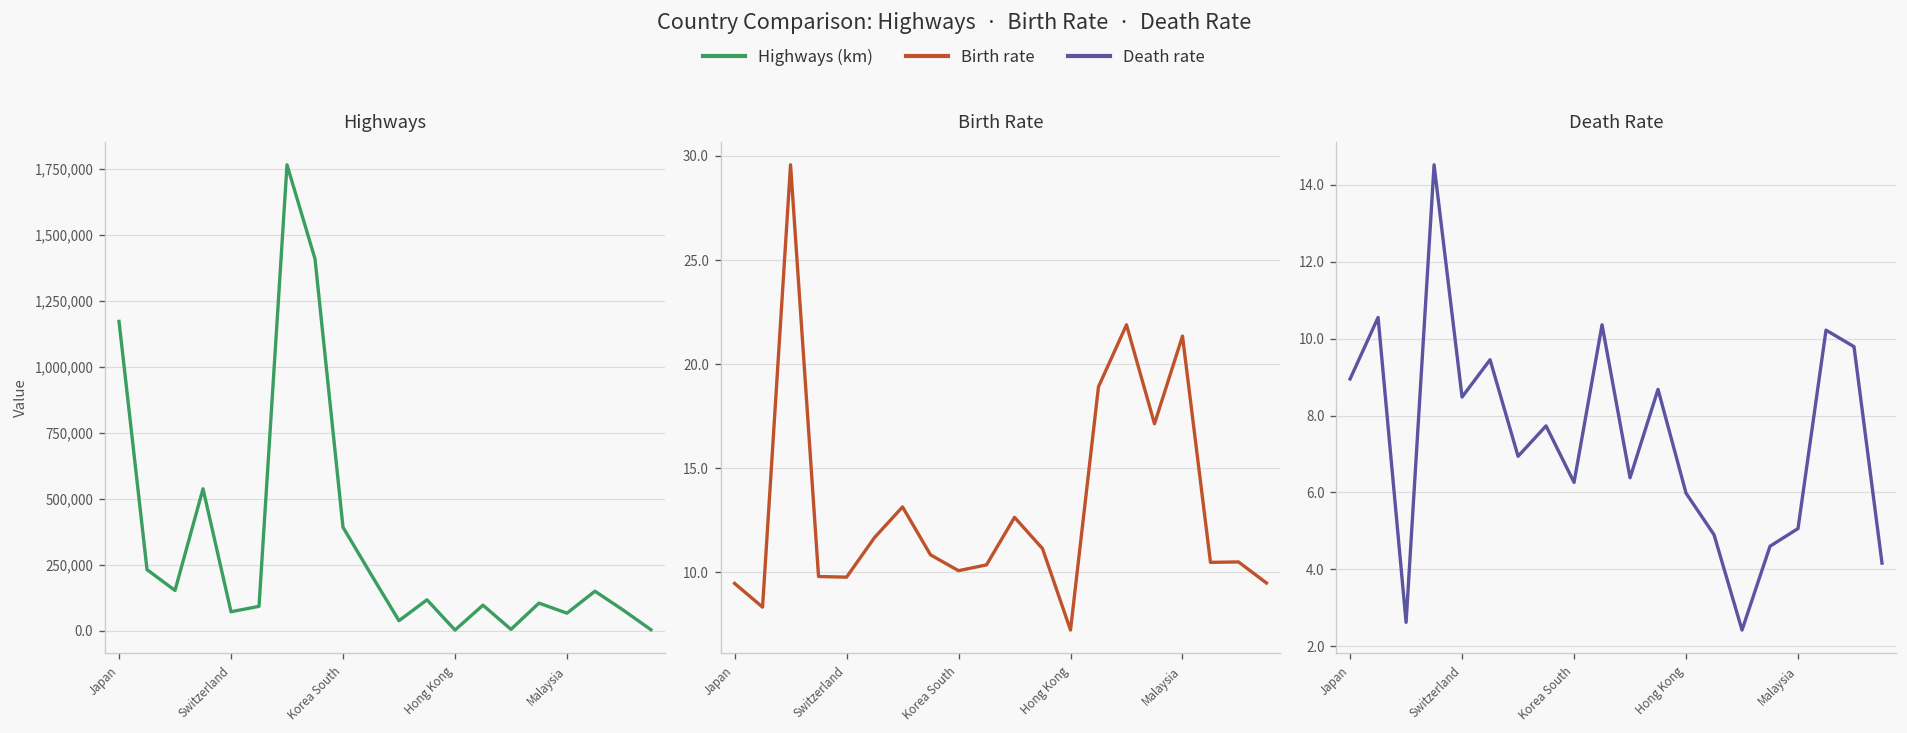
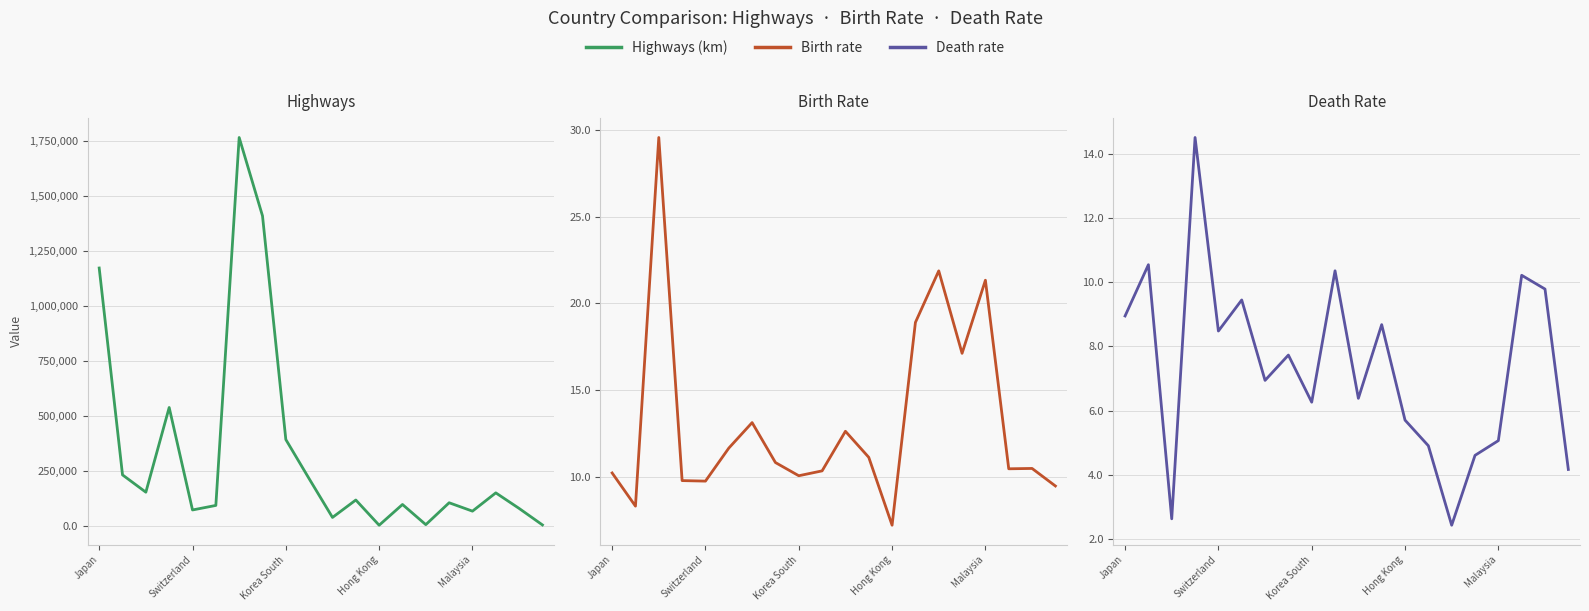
  {
    "Highways": {
      "Japan": "1,170,000",
      "Switzerland": "70,000",
      "Korea South": "390,000",
      "Hong Kong": "0",
      "Malaysia": "70,000"
    },
    "Birth Rate": {
-     "Japan": "9.5",
+     "Japan": "10.2",
      "Switzerland": "9.8",
      "Korea South": "10.1",
      "Hong Kong": "7.2",
      "Malaysia": "21.3"
    },
    "Death Rate": {
      "Japan": "9.0",
      "Switzerland": "8.5",
      "Korea South": "6.3",
-     "Hong Kong": "6.0",
+     "Hong Kong": "5.7",
      "Malaysia": "5.1"
    }
  }
